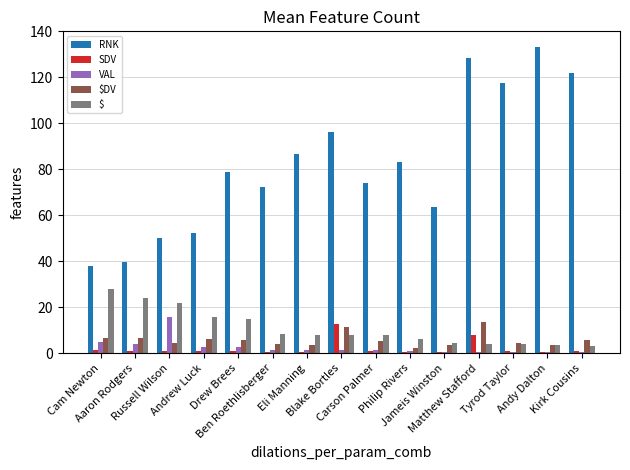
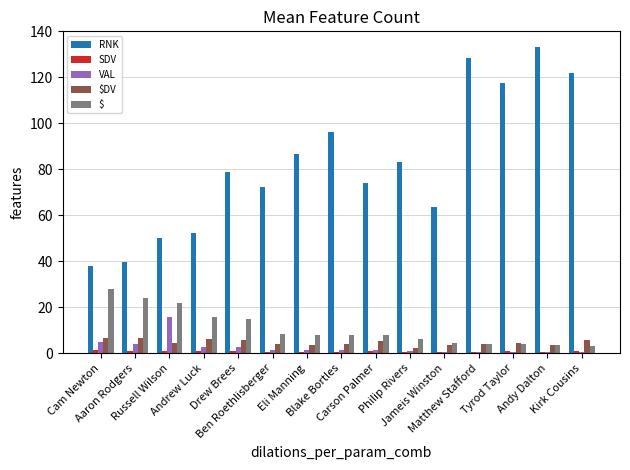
  {
    "RNK": {
      "Cam Newton": 38,
      "Aaron Rodgers": 40,
      "Russell Wilson": 50,
      "Andrew Luck": 52,
      "Drew Brees": 79,
      "Ben Roethlisberger": 72,
      "Eli Manning": 87,
      "Blake Bortles": 96,
      "Carson Palmer": 74,
      "Philip Rivers": 83,
      "Jameis Winston": 64,
      "Matthew Stafford": 128,
      "Tyrod Taylor": 118,
      "Andy Dalton": 133,
      "Kirk Cousins": 122
    },
    "SDV": {
      "Cam Newton": 1,
      "Aaron Rodgers": 1,
      "Andrew Luck": 1,
-     "Blake Bortles": 13,
-     "Matthew Stafford": 8
+     "Blake Bortles": 1,
+     "Matthew Stafford": 1
    },
    "VAL": {
      "Cam Newton": 5,
      "Aaron Rodgers": 4,
      "Russell Wilson": 16,
      "Andrew Luck": 3,
      "Drew Brees": 3,
      "Ben Roethlisberger": 1,
      "Eli Manning": 1,
      "Blake Bortles": 1,
      "Carson Palmer": 1
    },
    "$DV": {
      "Cam Newton": 7,
      "Aaron Rodgers": 6,
      "Russell Wilson": 5,
      "Andrew Luck": 6,
      "Drew Brees": 6,
      "Ben Roethlisberger": 4,
      "Eli Manning": 4,
-     "Blake Bortles": 11,
+     "Blake Bortles": 4,
      "Carson Palmer": 5,
      "Philip Rivers": 2,
      "Jameis Winston": 3,
-     "Matthew Stafford": 13,
+     "Matthew Stafford": 4,
      "Tyrod Taylor": 4,
      "Andy Dalton": 4,
      "Kirk Cousins": 6
    },
    "$": {
      "Cam Newton": 28,
      "Aaron Rodgers": 24,
      "Russell Wilson": 22,
      "Andrew Luck": 16,
      "Drew Brees": 15,
      "Ben Roethlisberger": 8,
      "Eli Manning": 8,
      "Blake Bortles": 8,
      "Carson Palmer": 8,
      "Philip Rivers": 6,
      "Jameis Winston": 4,
      "Matthew Stafford": 4,
      "Tyrod Taylor": 4,
      "Andy Dalton": 4,
      "Kirk Cousins": 3
    }
  }
